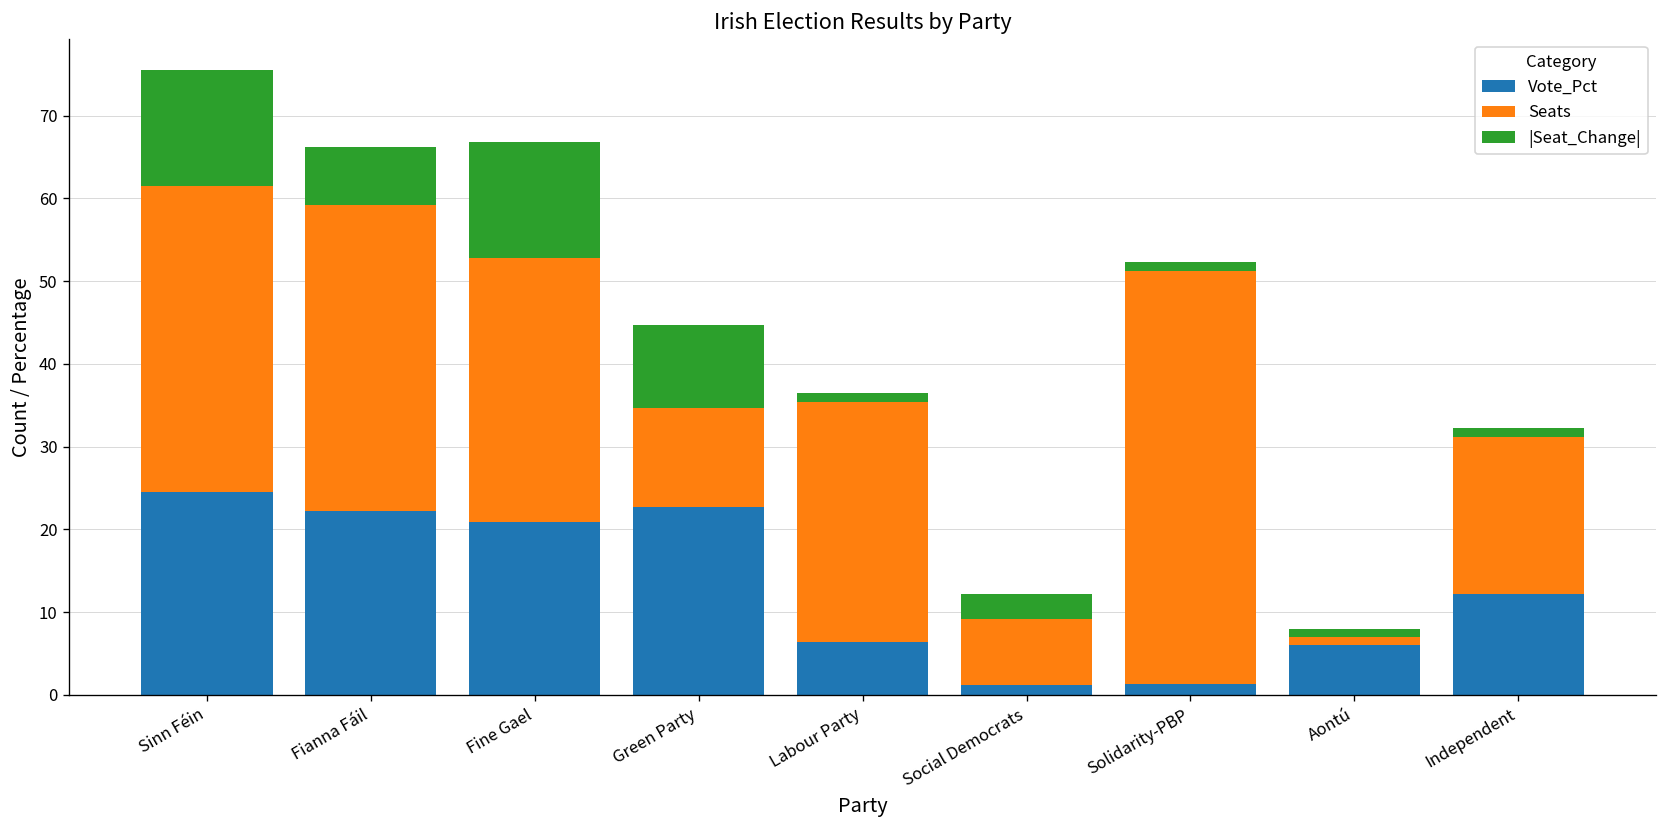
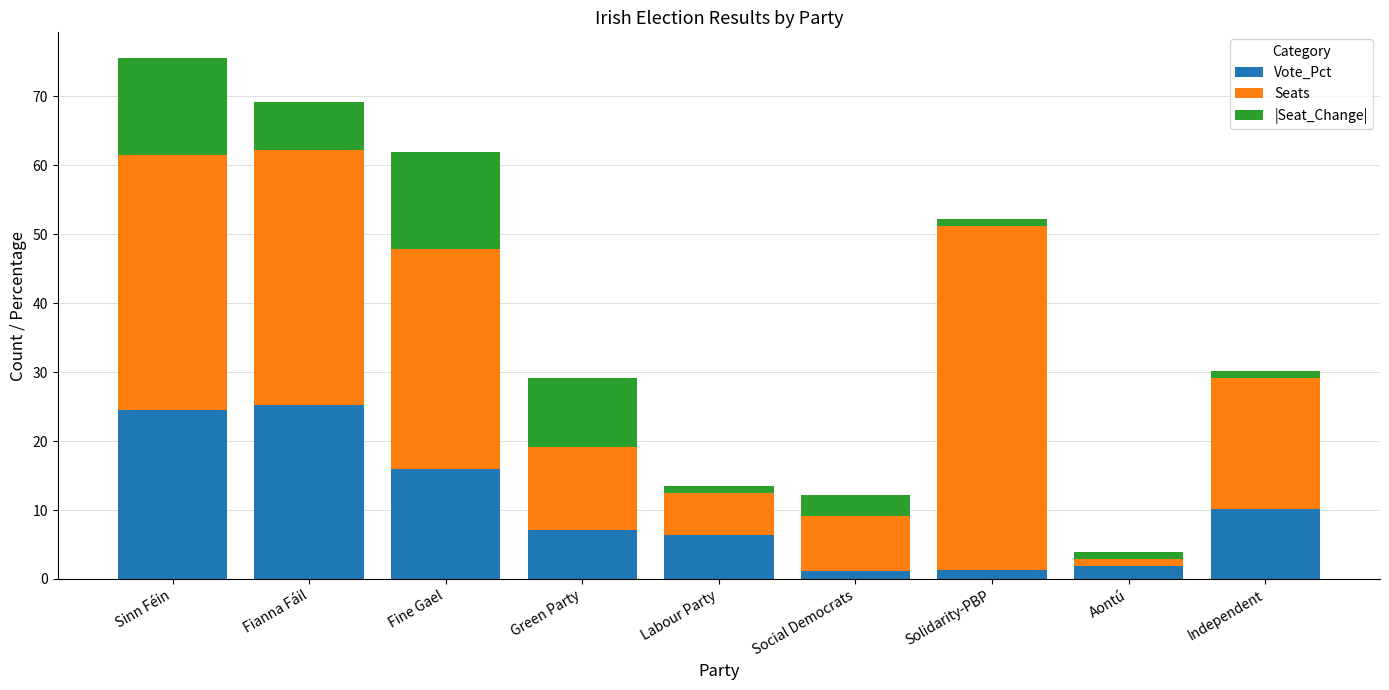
  {
    "Vote_Pct": {
      "Sinn Féin": 25,
-     "Fianna Fáil": 22,
-     "Fine Gael": 21,
-     "Green Party": 23,
+     "Fianna Fáil": 25,
+     "Fine Gael": 16,
+     "Green Party": 7,
      "Labour Party": 6,
      "Social Democrats": 1,
      "Solidarity-PBP": 1,
-     "Aontú": 6,
-     "Independent": 12
+     "Aontú": 2,
+     "Independent": 10
    },
    "Seats": {
      "Sinn Féin": 37,
      "Fianna Fáil": 37,
      "Fine Gael": 32,
      "Green Party": 12,
-     "Labour Party": 29,
+     "Labour Party": 6,
      "Social Democrats": 8,
      "Solidarity-PBP": 50,
      "Aontú": 1,
      "Independent": 19
    },
    "|Seat_Change|": {
      "Sinn Féin": 14,
      "Fianna Fáil": 7,
      "Fine Gael": 14,
      "Green Party": 10,
      "Labour Party": 1,
      "Social Democrats": 3,
      "Solidarity-PBP": 1,
      "Aontú": 1,
      "Independent": 1
    }
  }
